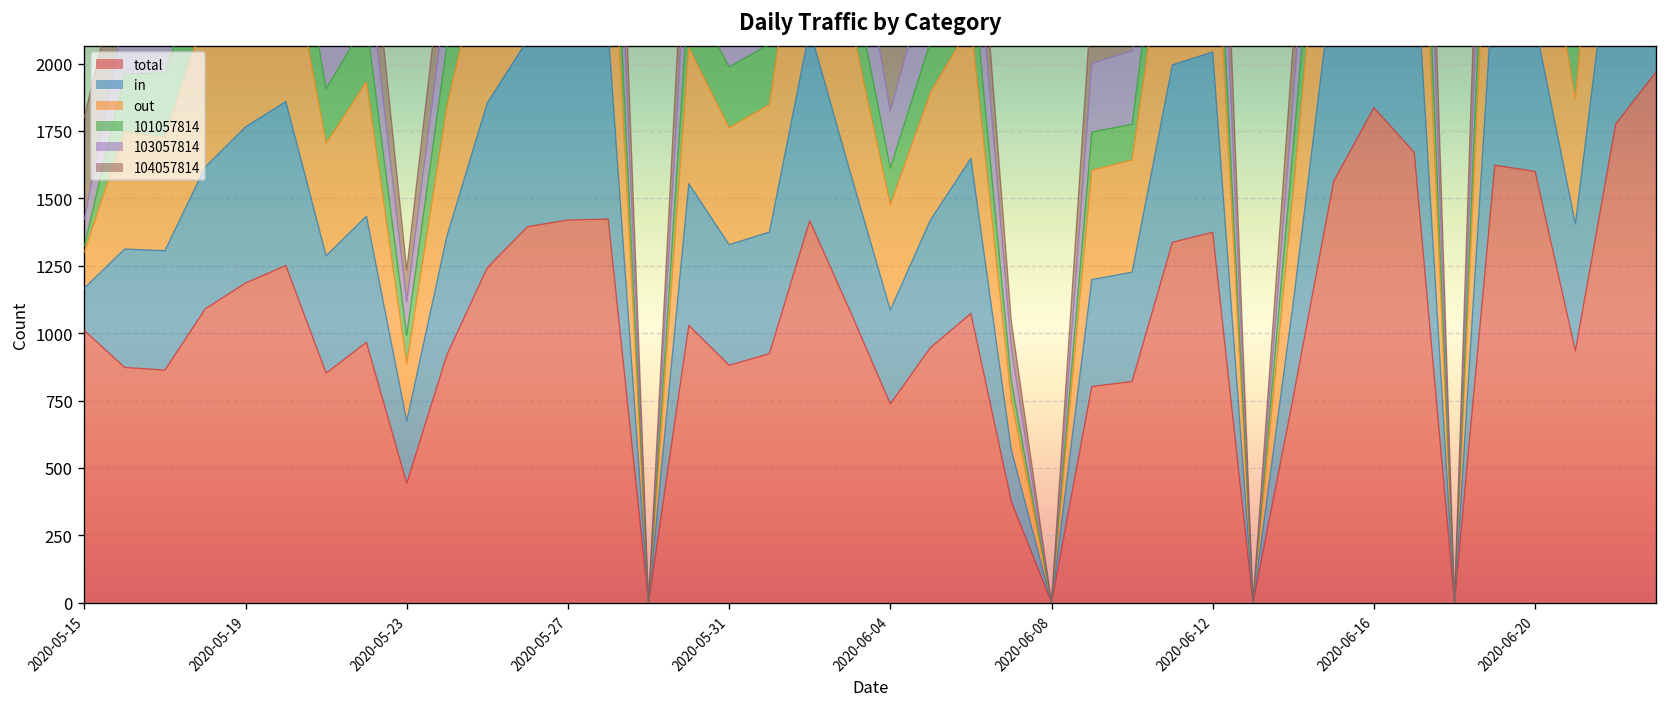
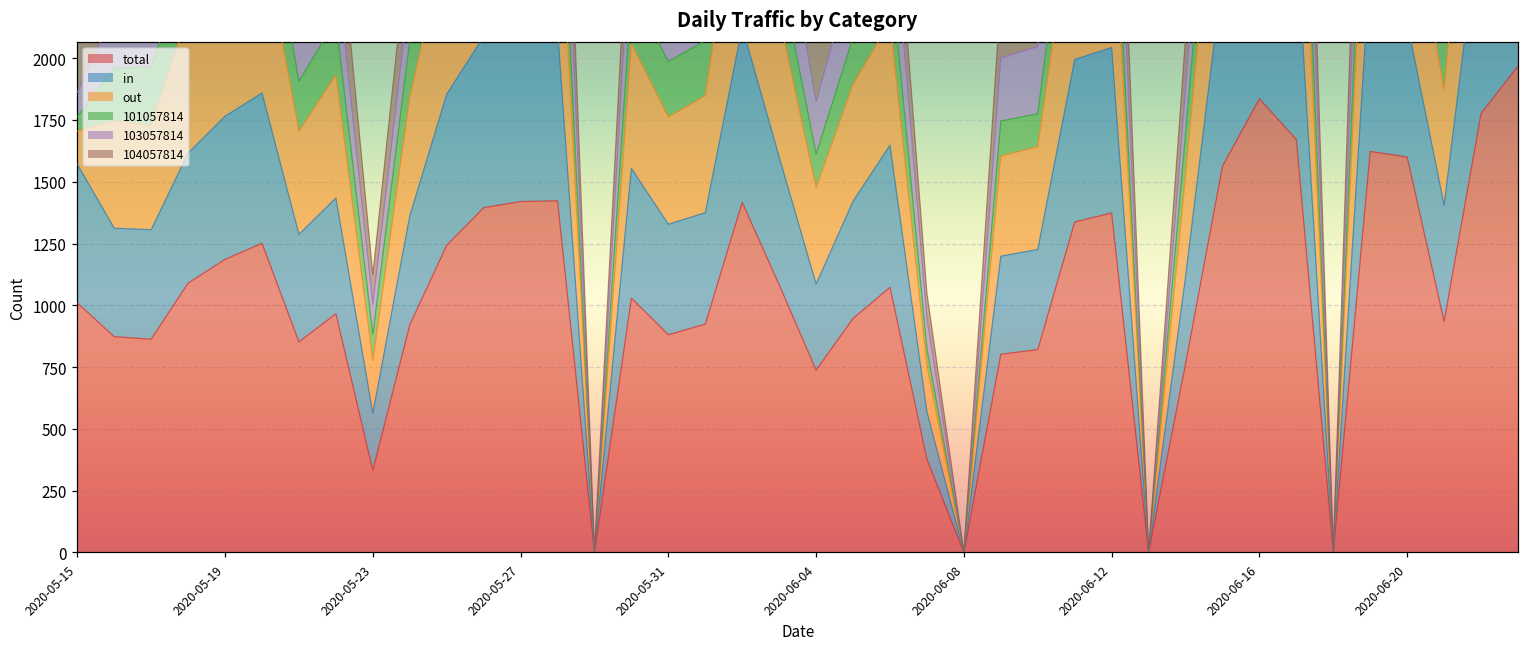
  {
    "total": {
      "2020-05-15": 1010,
      "2020-05-19": 1190,
-     "2020-05-23": 440,
+     "2020-05-23": 330,
      "2020-05-27": 1420,
      "2020-05-31": 880,
      "2020-06-04": 740,
      "2020-06-12": 1370,
      "2020-06-16": 1840,
      "2020-06-20": 1600
    },
    "in": {
-     "2020-05-15": 160,
+     "2020-05-15": 560,
      "2020-05-19": 580,
      "2020-05-23": 230,
      "2020-05-31": 450,
      "2020-06-04": 350,
      "2020-06-12": 670
    },
    "out": {
      "2020-05-15": 130,
      "2020-05-23": 210,
      "2020-05-31": 430,
      "2020-06-04": 390
    },
    "101057814": {
-     "2020-05-15": 20,
+     "2020-05-15": 60,
      "2020-05-23": 110,
      "2020-05-31": 230,
      "2020-06-04": 140
    },
    "103057814": {
      "2020-05-15": 100,
      "2020-05-23": 130,
      "2020-06-04": 210
    },
    "104057814": {
      "2020-05-23": 120,
      "2020-06-04": 240
    }
  }
